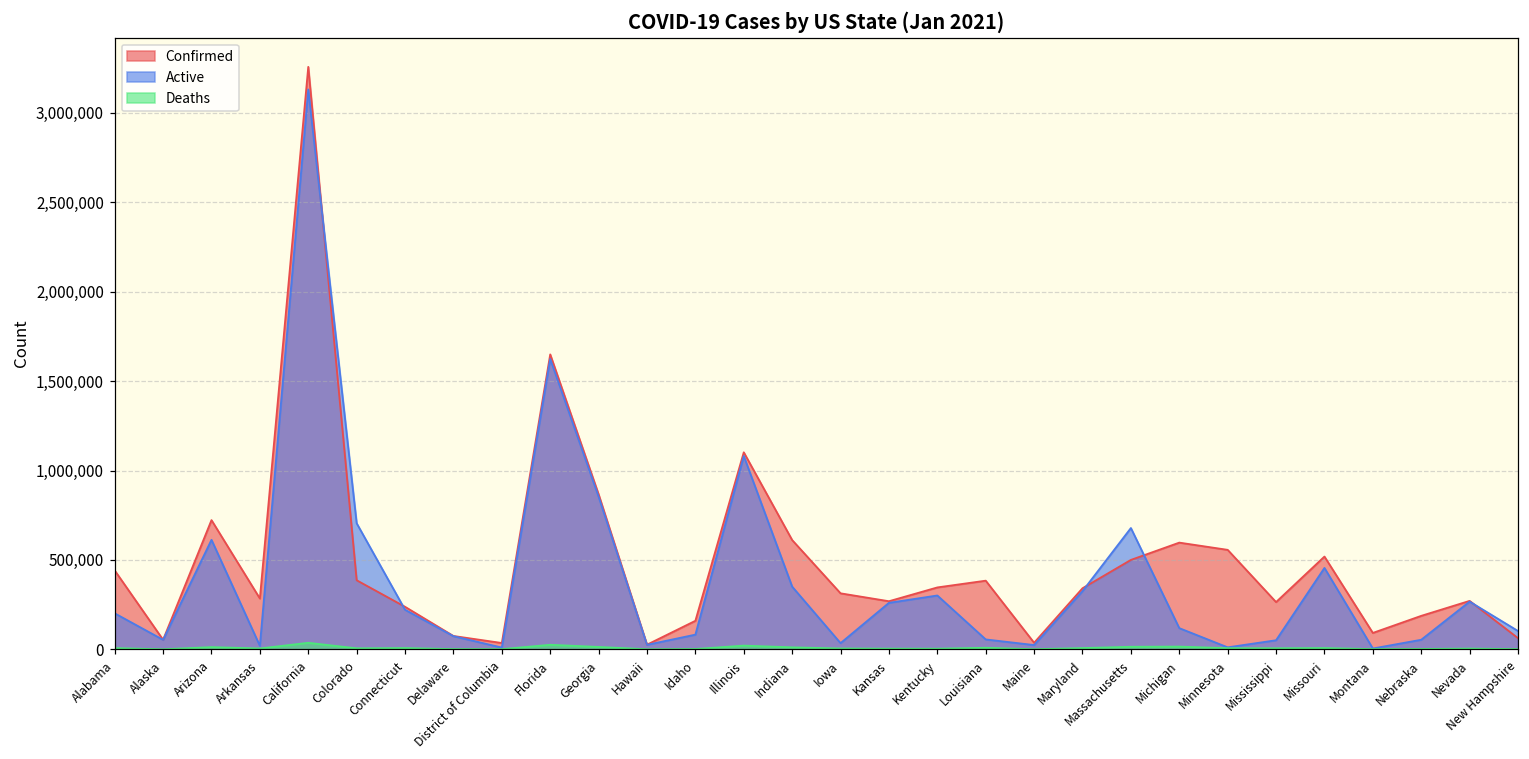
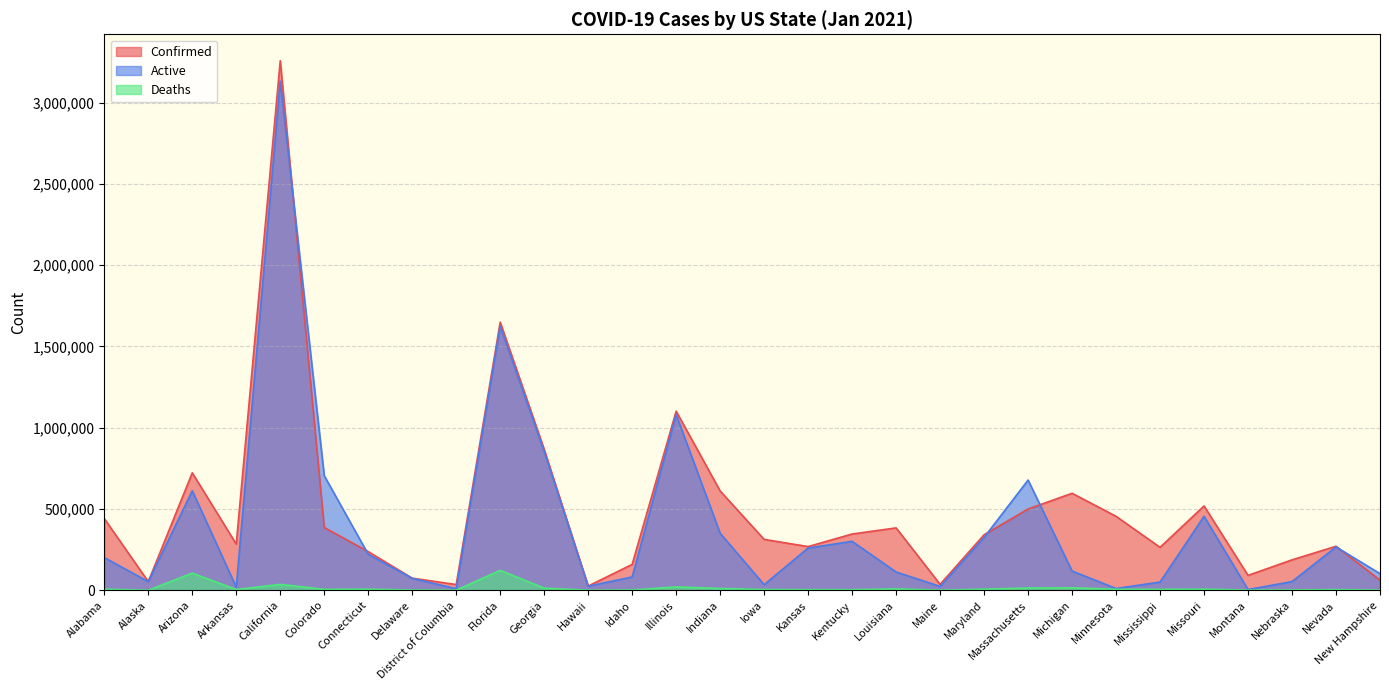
  {
    "Confirmed": {
      "Alabama": "440,000",
      "Arizona": "720,000",
      "Arkansas": "280,000",
      "California": "3,260,000",
      "Colorado": "390,000",
      "Connecticut": "240,000",
      "District of Columbia": "40,000",
      "Florida": "1,650,000",
      "Idaho": "160,000",
      "Illinois": "1,100,000",
      "Indiana": "610,000",
      "Iowa": "310,000",
      "Kentucky": "350,000",
      "Louisiana": "380,000",
      "Maryland": "340,000",
      "Massachusetts": "500,000",
      "Michigan": "600,000",
-     "Minnesota": "560,000",
+     "Minnesota": "450,000",
      "Mississippi": "260,000",
      "Missouri": "520,000",
      "Montana": "90,000",
      "Nebraska": "190,000",
      "New Hampshire": "60,000"
    },
    "Active": {
      "Alabama": "200,000",
      "Arizona": "610,000",
      "California": "3,130,000",
      "Colorado": "710,000",
      "Connecticut": "220,000",
      "Florida": "1,620,000",
      "Idaho": "80,000",
      "Illinois": "1,080,000",
      "Indiana": "350,000",
      "Iowa": "30,000",
      "Kentucky": "300,000",
-     "Louisiana": "60,000",
+     "Louisiana": "110,000",
      "Maryland": "330,000",
      "Massachusetts": "680,000",
      "Michigan": "120,000",
      "Mississippi": "50,000",
      "Missouri": "460,000",
      "Nebraska": "50,000",
      "New Hampshire": "100,000"
    },
    "Deaths": {
      "Alabama": "10,000",
      "Alaska": "0",
-     "Arizona": "10,000",
+     "Arizona": "110,000",
      "California": "40,000",
      "Colorado": "10,000",
      "Connecticut": "10,000",
      "Delaware": "0",
-     "Florida": "30,000",
+     "Florida": "120,000",
      "Georgia": "10,000",
      "Hawaii": "0",
      "Idaho": "0",
      "Illinois": "20,000",
      "Indiana": "10,000",
      "Iowa": "0",
      "Kansas": "0",
      "Kentucky": "0",
      "Louisiana": "10,000",
      "Maine": "0",
      "Maryland": "10,000",
      "Massachusetts": "10,000",
      "Michigan": "20,000",
      "Mississippi": "10,000",
      "Missouri": "10,000",
      "Nebraska": "0",
      "Nevada": "0",
      "New Hampshire": "0"
    }
  }
